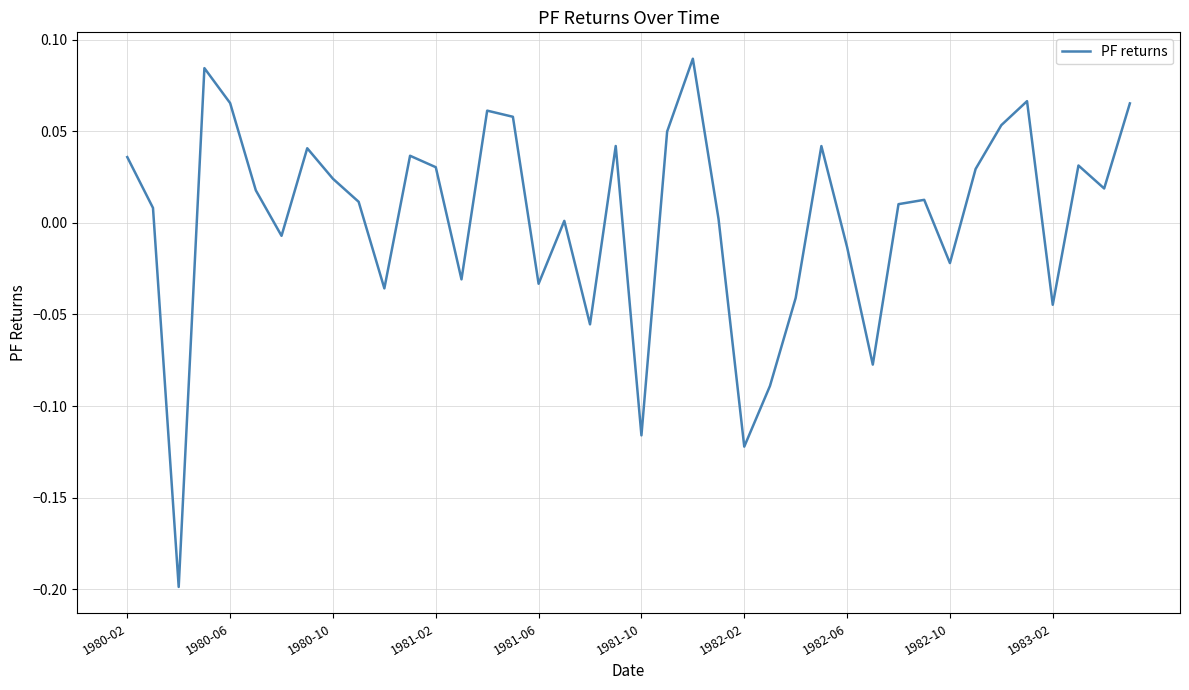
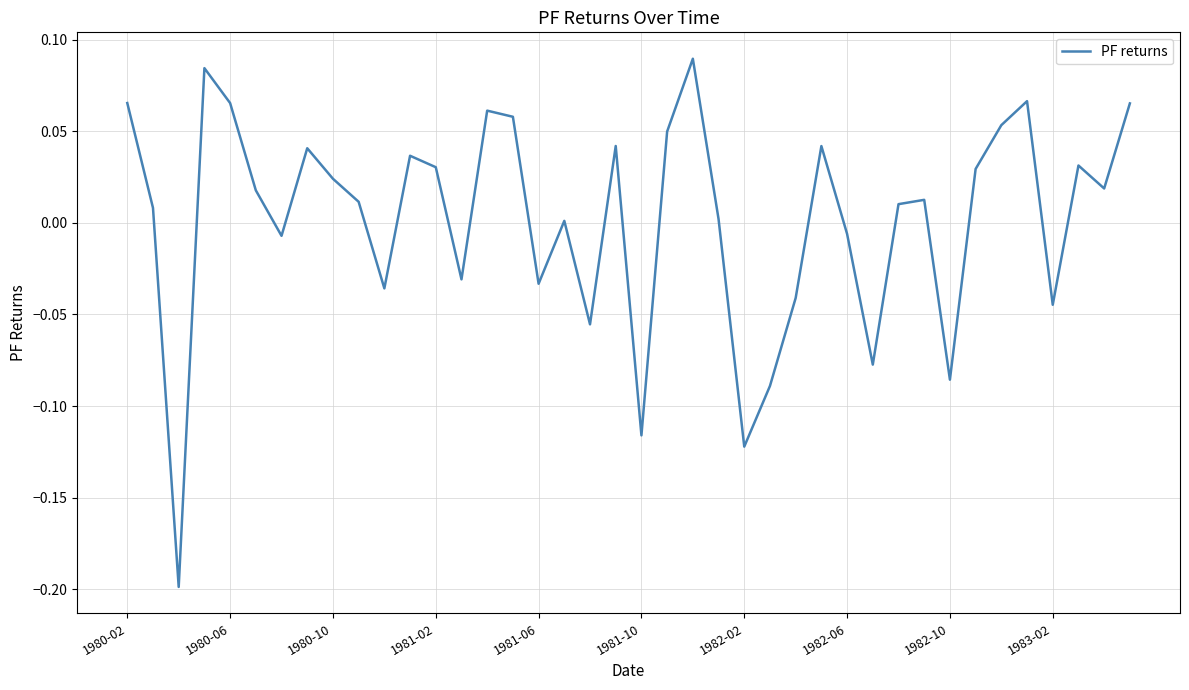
  {
-   "1980-02": 0.036,
+   "1980-02": 0.065,
    "1980-06": 0.065,
    "1980-10": 0.024,
    "1981-02": 0.030,
    "1981-06": -0.033,
    "1981-10": -0.116,
    "1982-02": -0.122,
-   "1982-06": -0.013,
-   "1982-10": -0.022,
+   "1982-06": -0.006,
+   "1982-10": -0.086,
    "1983-02": -0.045
  }
